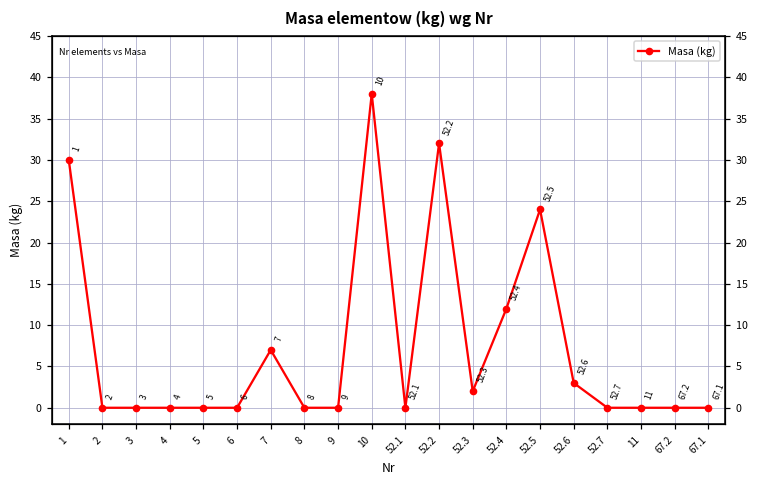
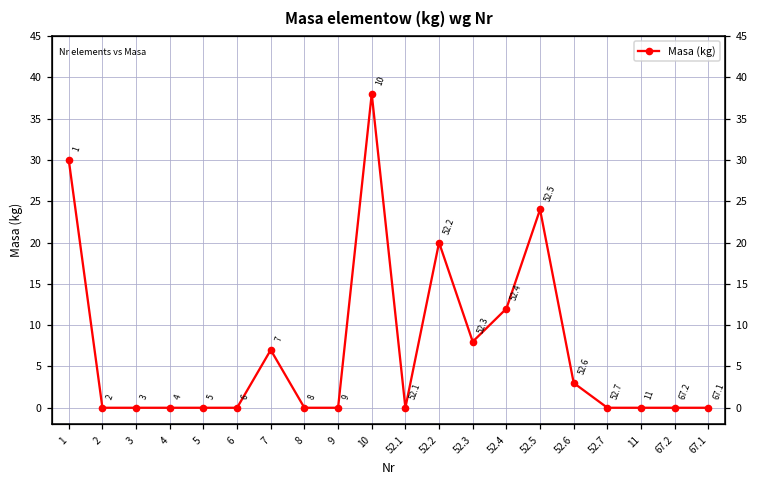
  {
-   "52.2": 32,
-   "52.3": 2
+   "52.2": 20,
+   "52.3": 8
  }
